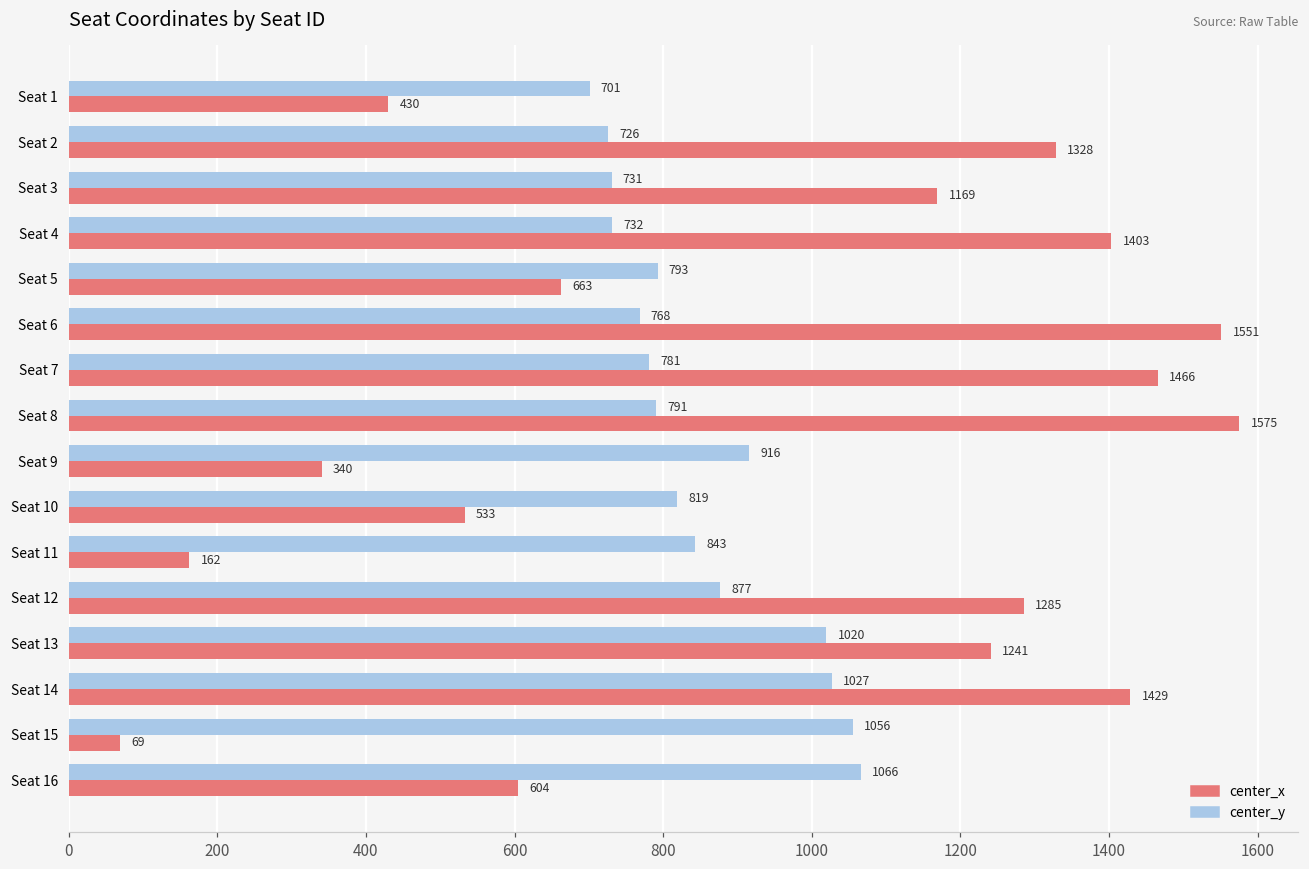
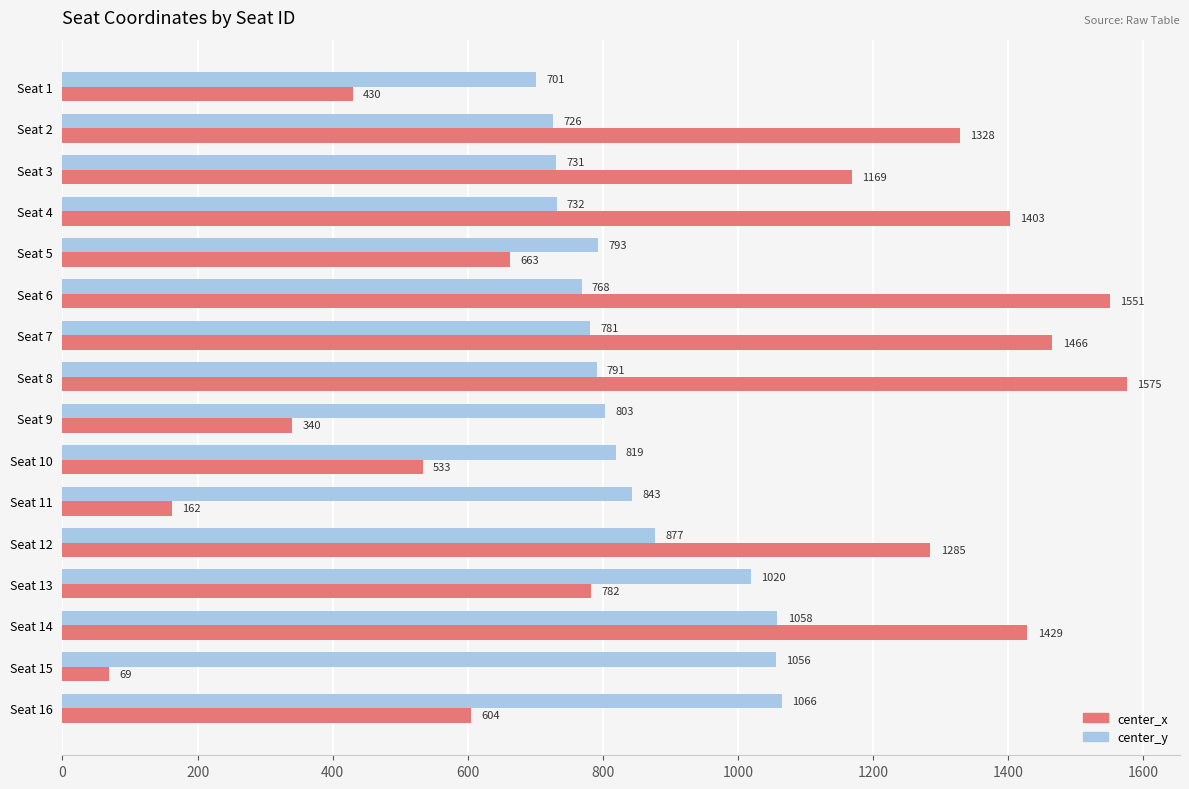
  {
    "center_x": {
      "Seat 1": 430,
      "Seat 2": 1328,
      "Seat 3": 1169,
      "Seat 4": 1403,
      "Seat 5": 663,
      "Seat 6": 1551,
      "Seat 7": 1466,
      "Seat 8": 1575,
      "Seat 9": 340,
      "Seat 10": 533,
      "Seat 11": 162,
      "Seat 12": 1285,
-     "Seat 13": 1241,
+     "Seat 13": 782,
      "Seat 14": 1429,
      "Seat 15": 69,
      "Seat 16": 604
    },
    "center_y": {
      "Seat 1": 701,
      "Seat 2": 726,
      "Seat 3": 731,
      "Seat 4": 732,
      "Seat 5": 793,
      "Seat 6": 768,
      "Seat 7": 781,
      "Seat 8": 791,
-     "Seat 9": 916,
+     "Seat 9": 803,
      "Seat 10": 819,
      "Seat 11": 843,
      "Seat 12": 877,
      "Seat 13": 1020,
-     "Seat 14": 1027,
+     "Seat 14": 1058,
      "Seat 15": 1056,
      "Seat 16": 1066
    }
  }
